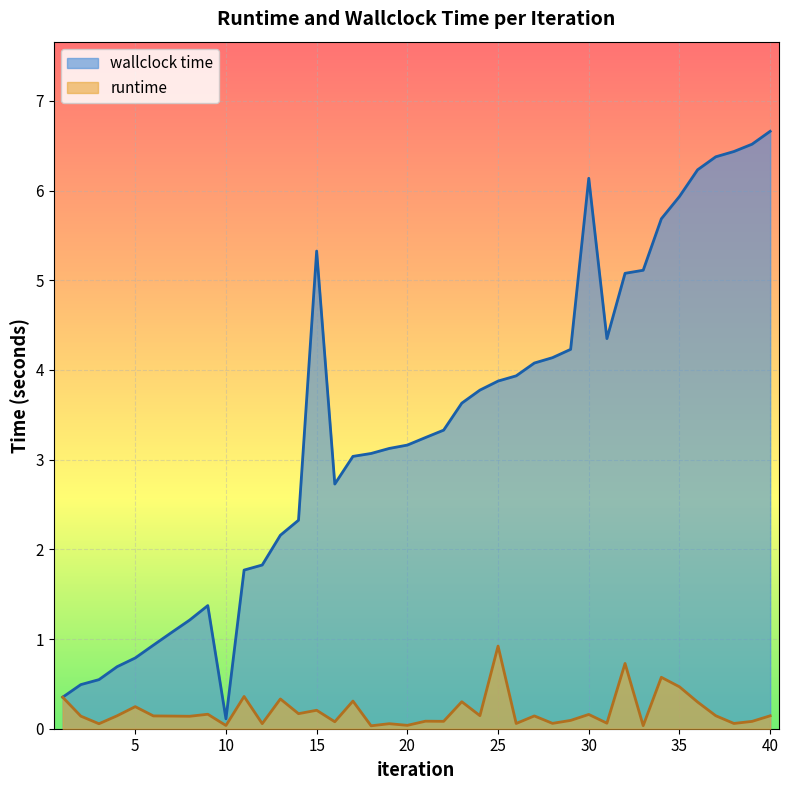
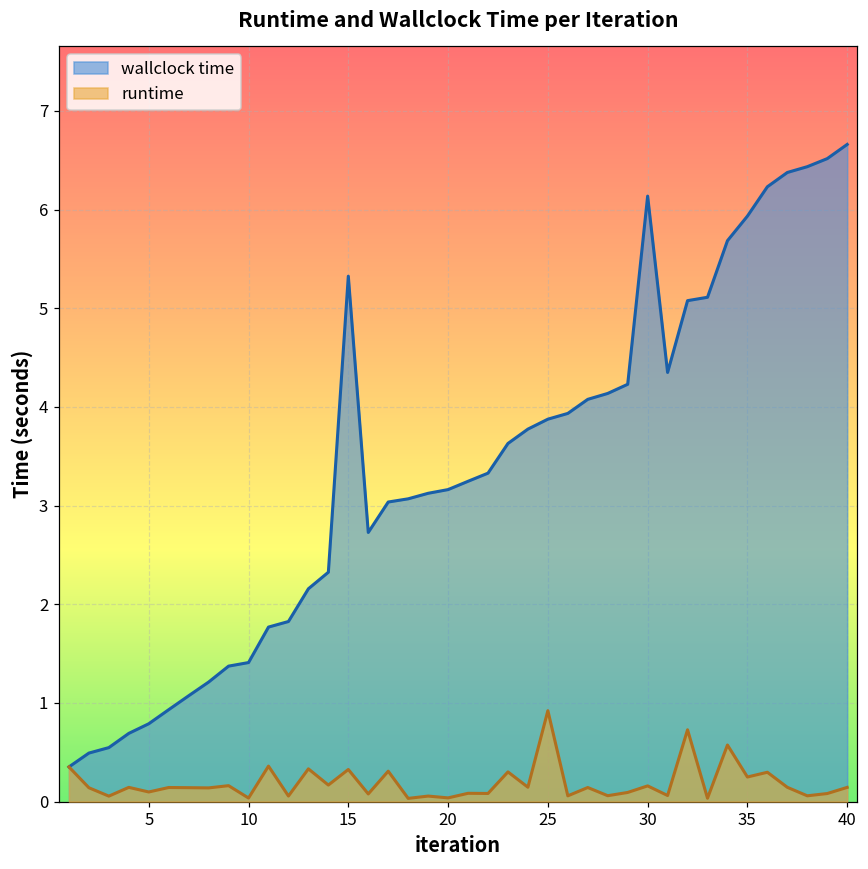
  {
    "wallclock time": {
      "5": 0.8,
-     "10": 0.1,
+     "10": 1.4,
      "15": 5.3,
      "20": 3.2,
      "25": 3.9,
      "30": 6.1,
      "35": 5.9,
      "40": 6.7
    },
    "runtime": {
-     "5": 0.2,
+     "5": 0.1,
      "10": 0.0,
-     "15": 0.2,
+     "15": 0.3,
      "20": 0.0,
      "25": 0.9,
      "30": 0.2,
-     "35": 0.5,
+     "35": 0.2,
      "40": 0.1
    }
  }
